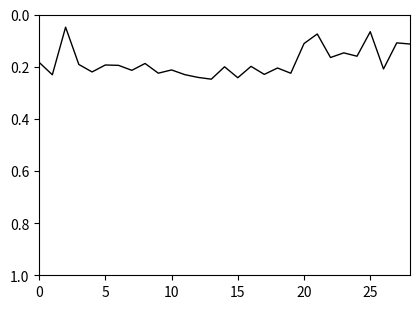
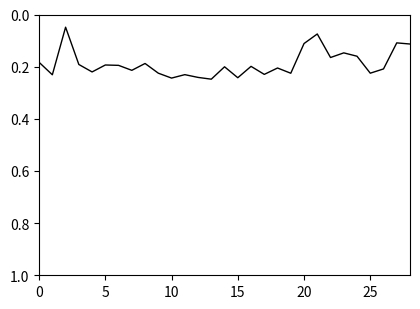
  {
    "0": 0.18,
    "5": 0.19,
-   "10": 0.21,
+   "10": 0.24,
    "15": 0.24,
    "20": 0.11,
-   "25": 0.07
+   "25": 0.23
  }
